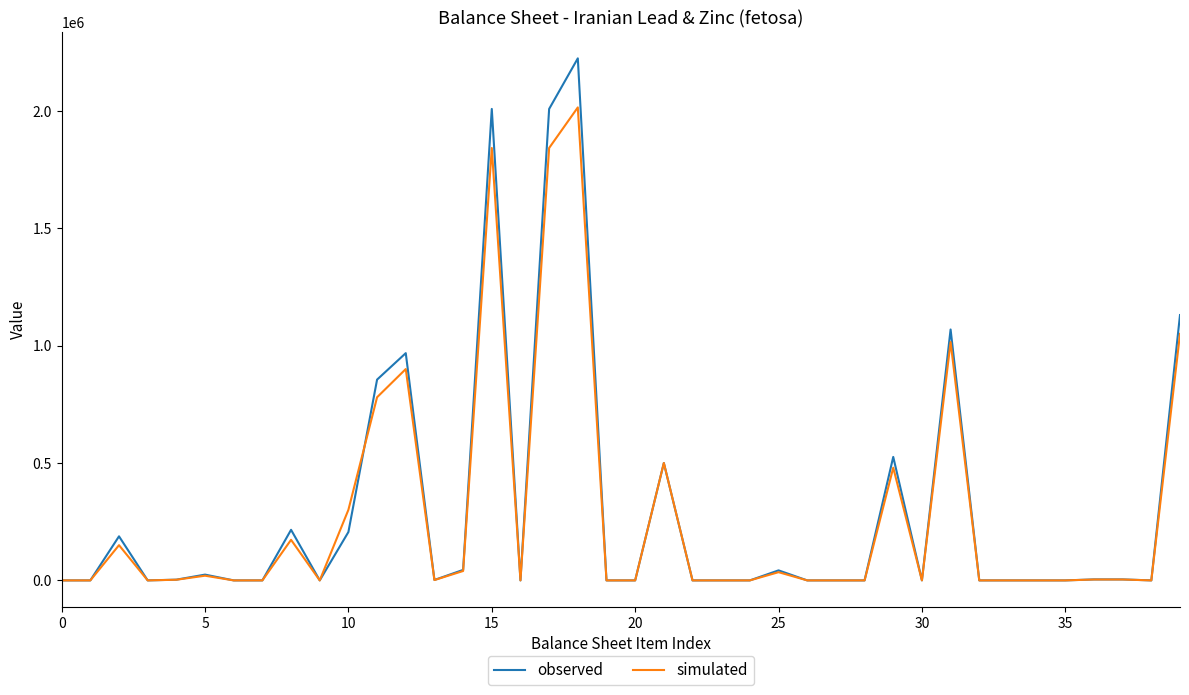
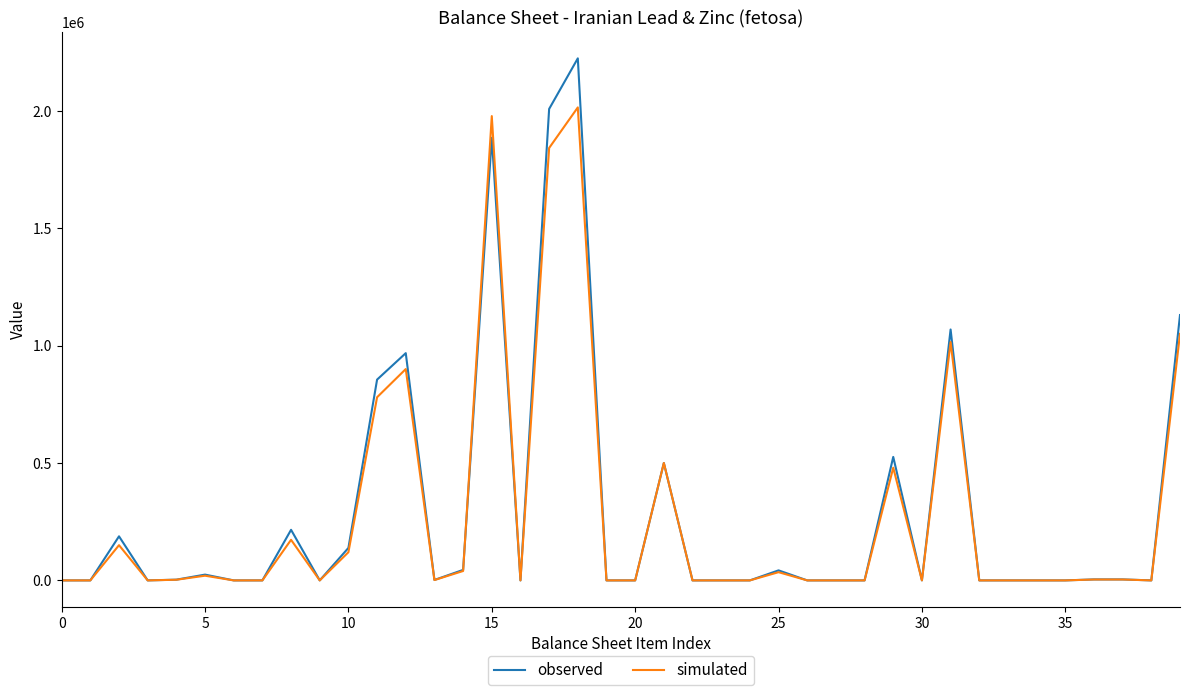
  {
    "observed": {
-     "10": 210000,
-     "15": 2010000
+     "10": 140000,
+     "15": 1880000
    },
    "simulated": {
-     "10": 300000,
-     "15": 1840000
+     "10": 120000,
+     "15": 1980000
    }
  }
